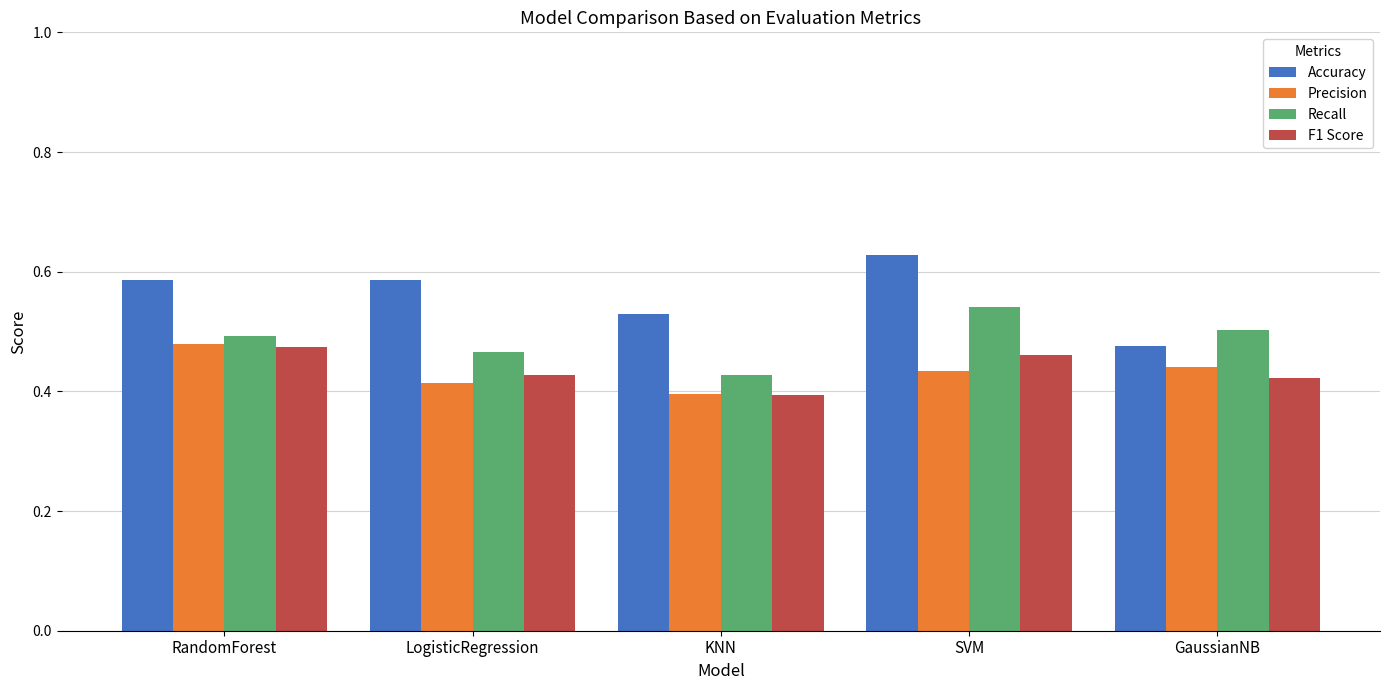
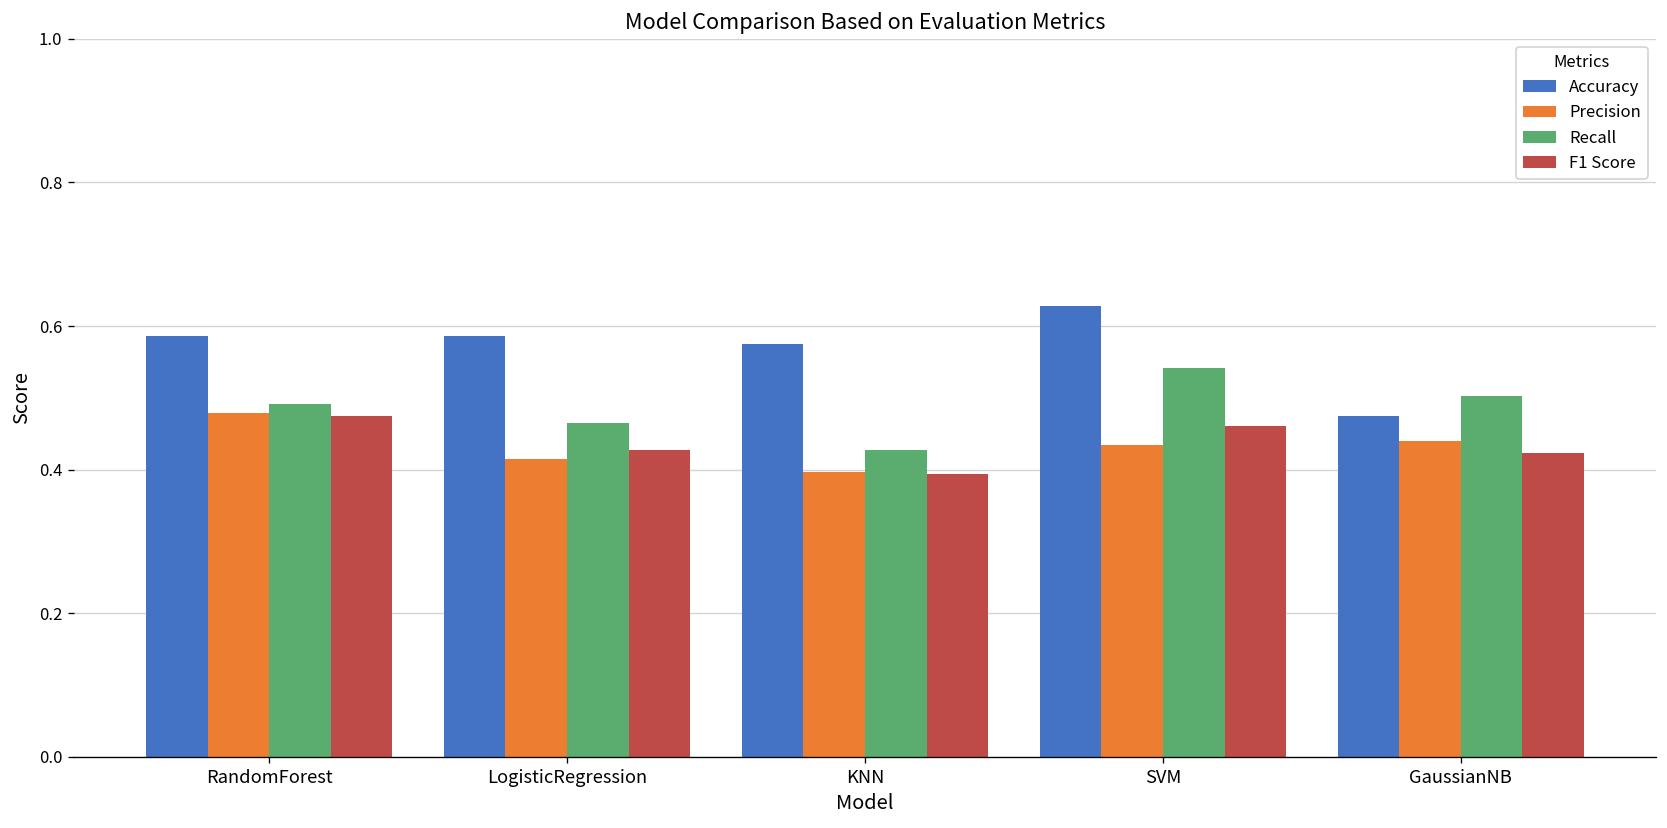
  {
    "Accuracy": {
      "RandomForest": 0.59,
      "LogisticRegression": 0.59,
-     "KNN": 0.53,
+     "KNN": 0.57,
      "SVM": 0.63,
      "GaussianNB": 0.48
    },
    "Precision": {
      "RandomForest": 0.48,
      "LogisticRegression": 0.41,
      "KNN": 0.40,
      "SVM": 0.43,
      "GaussianNB": 0.44
    },
    "Recall": {
      "RandomForest": 0.49,
      "LogisticRegression": 0.47,
      "KNN": 0.43,
      "SVM": 0.54,
      "GaussianNB": 0.50
    },
    "F1 Score": {
      "RandomForest": 0.47,
      "LogisticRegression": 0.43,
      "KNN": 0.39,
      "SVM": 0.46,
      "GaussianNB": 0.42
    }
  }
